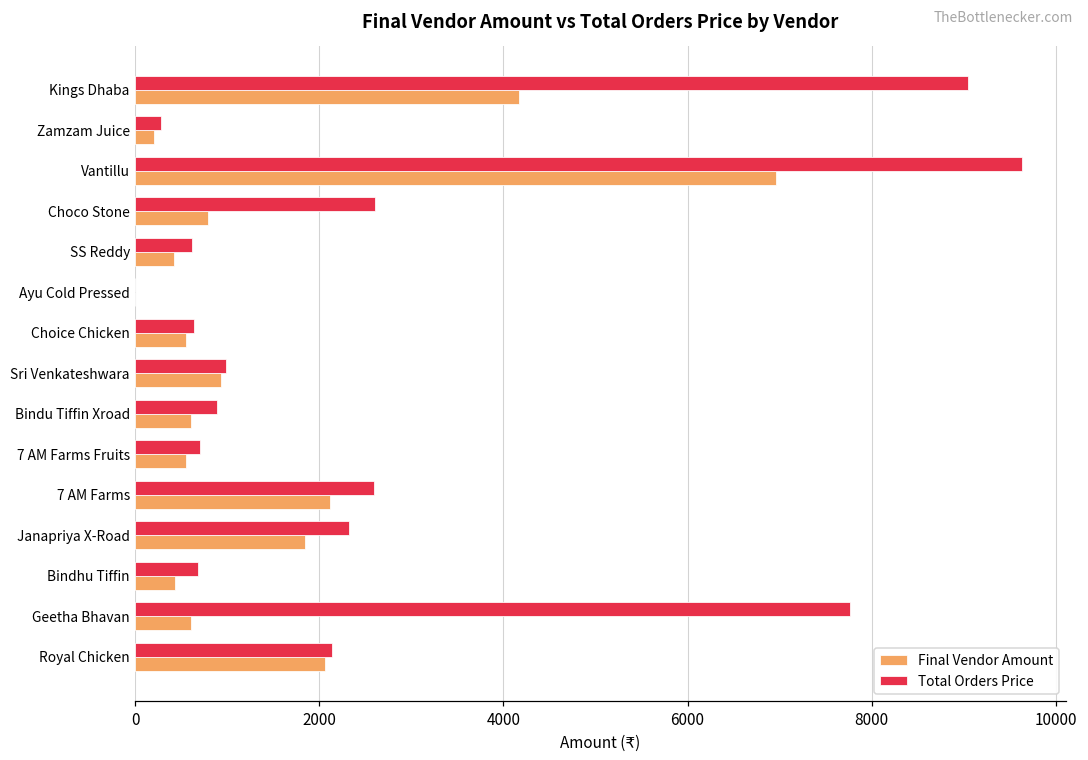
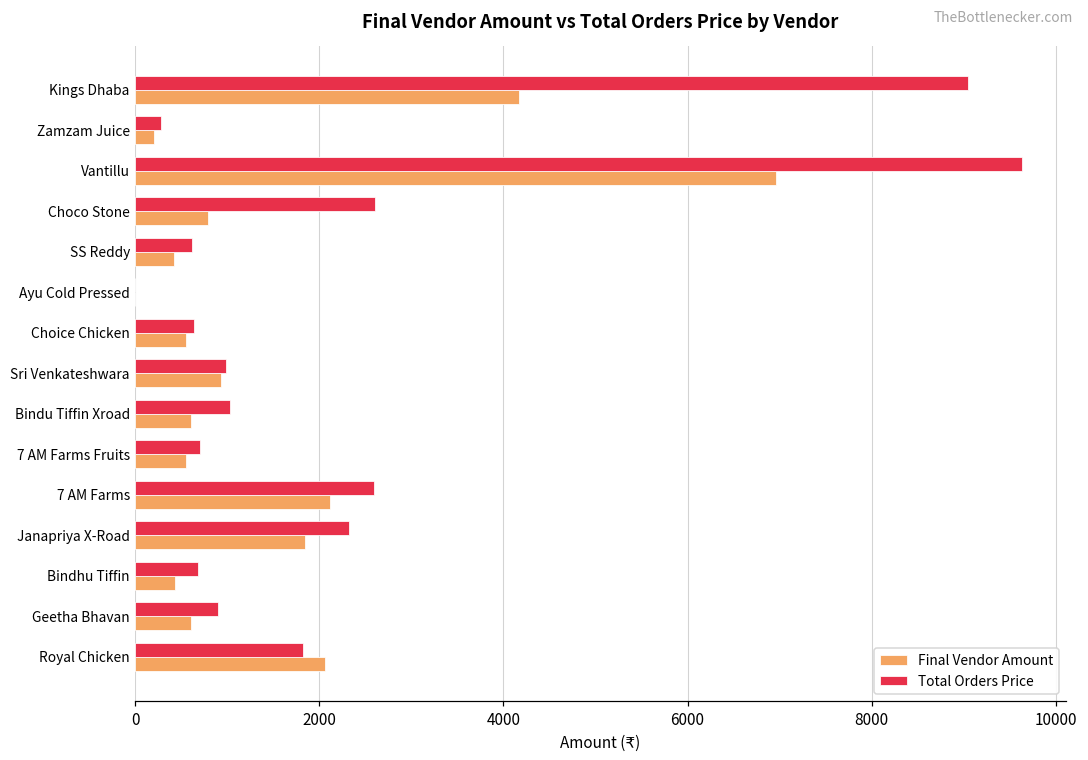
  {
    "Final Vendor Amount": {
      "Kings Dhaba": 4200,
      "Zamzam Juice": 200,
      "Vantillu": 7000,
      "Choco Stone": 800,
      "SS Reddy": 400,
      "Ayu Cold Pressed": 0,
      "Choice Chicken": 600,
      "Sri Venkateshwara": 900,
      "Bindu Tiffin Xroad": 600,
      "7 AM Farms Fruits": 600,
      "7 AM Farms": 2100,
      "Janapriya X-Road": 1800,
      "Bindhu Tiffin": 400,
      "Geetha Bhavan": 600,
      "Royal Chicken": 2100
    },
    "Total Orders Price": {
      "Kings Dhaba": 9000,
      "Zamzam Juice": 300,
      "Vantillu": 9600,
      "Choco Stone": 2600,
      "SS Reddy": 600,
      "Ayu Cold Pressed": 0,
      "Choice Chicken": 600,
      "Sri Venkateshwara": 1000,
-     "Bindu Tiffin Xroad": 900,
+     "Bindu Tiffin Xroad": 1000,
      "7 AM Farms Fruits": 700,
      "7 AM Farms": 2600,
      "Janapriya X-Road": 2300,
      "Bindhu Tiffin": 700,
-     "Geetha Bhavan": 7800,
-     "Royal Chicken": 2100
+     "Geetha Bhavan": 900,
+     "Royal Chicken": 1800
    }
  }
